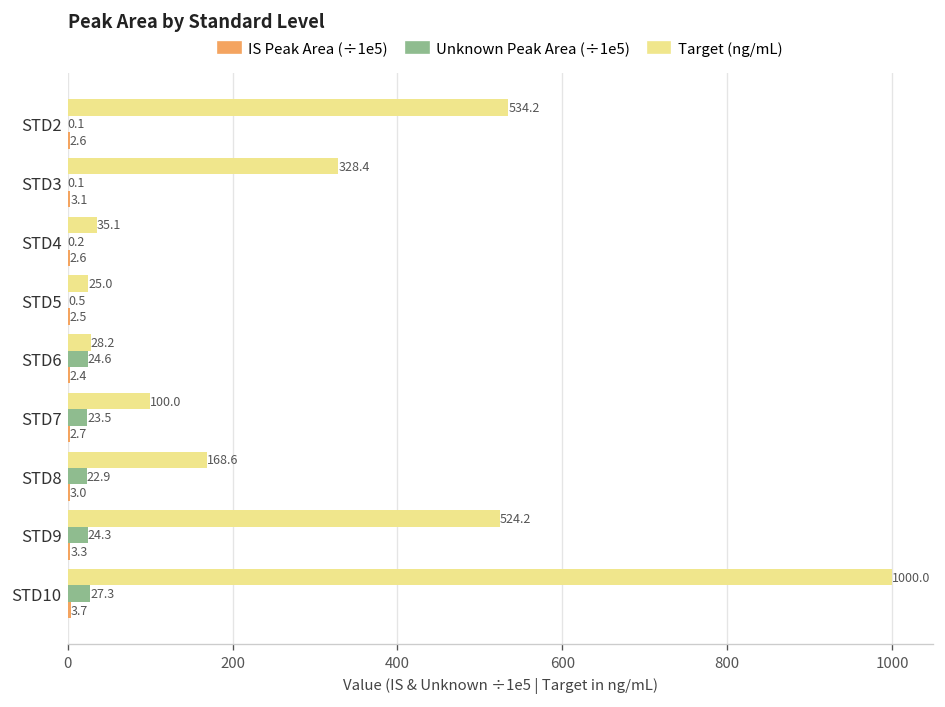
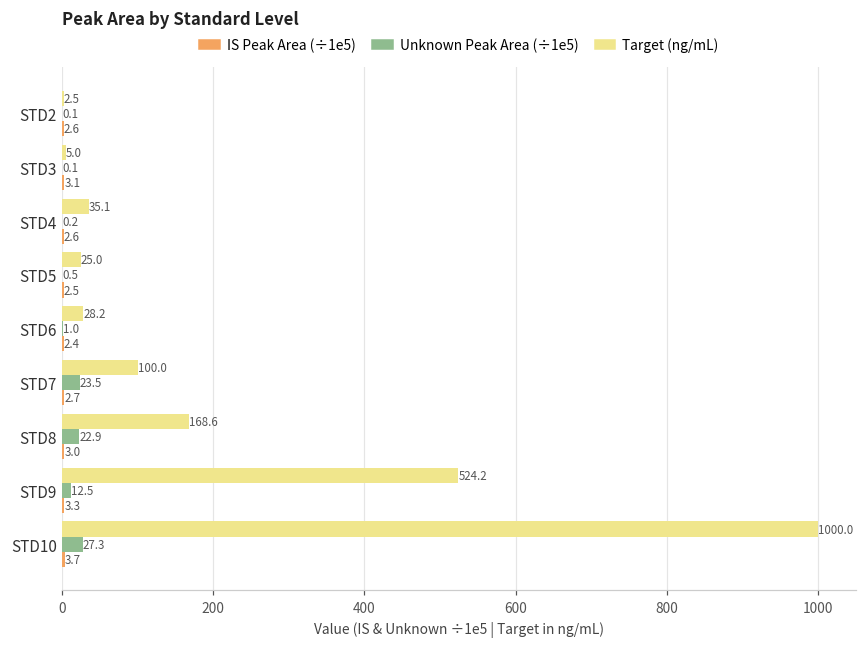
  {
    "IS Peak Area (÷1e5)": {
      "STD2": 2.6,
      "STD3": 3.1,
      "STD4": 2.6,
      "STD5": 2.5,
      "STD6": 2.4,
      "STD7": 2.7,
      "STD8": 3.0,
      "STD9": 3.3,
      "STD10": 3.7
    },
    "Unknown Peak Area (÷1e5)": {
      "STD2": 0.1,
      "STD3": 0.1,
      "STD4": 0.2,
      "STD5": 0.5,
-     "STD6": 24.6,
+     "STD6": 1.0,
      "STD7": 23.5,
      "STD8": 22.9,
-     "STD9": 24.3,
+     "STD9": 12.5,
      "STD10": 27.3
    },
    "Target (ng/mL)": {
-     "STD2": 534.2,
-     "STD3": 328.4,
+     "STD2": 2.5,
+     "STD3": 5.0,
      "STD4": 35.1,
      "STD5": 25.0,
      "STD6": 28.2,
      "STD7": 100.0,
      "STD8": 168.6,
      "STD9": 524.2,
      "STD10": 1000.0
    }
  }
